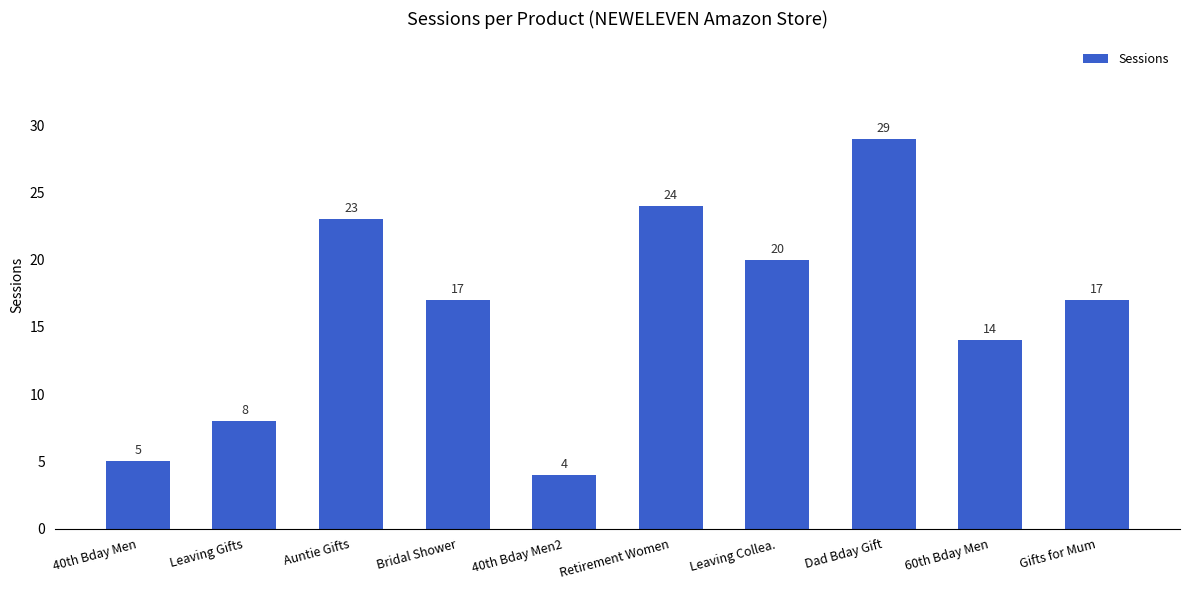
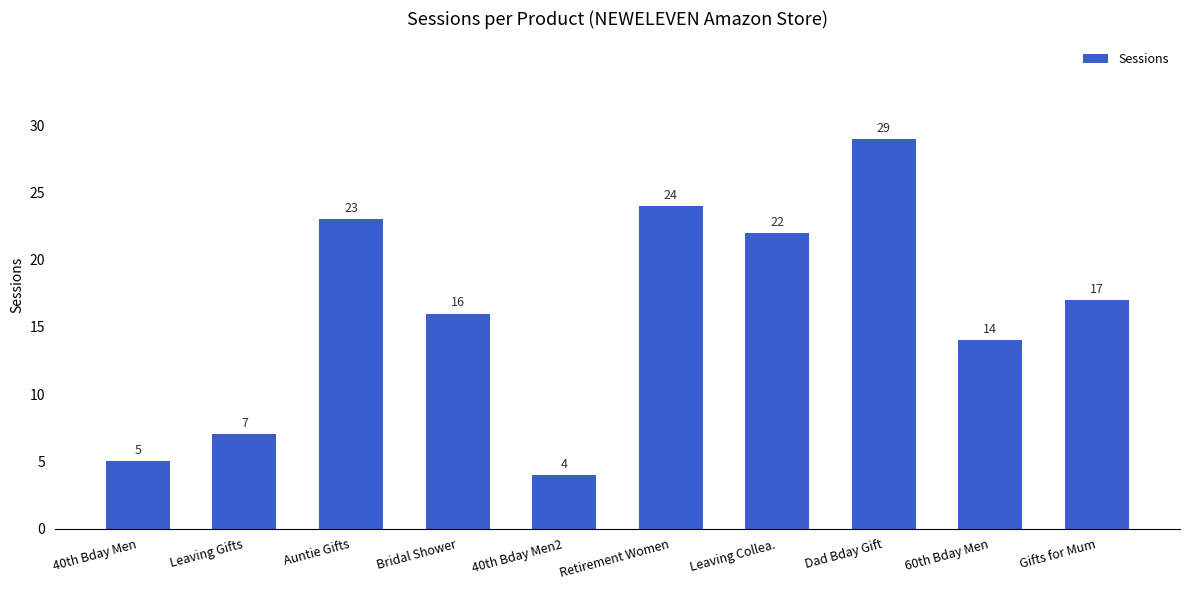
  {
    "40th Bday Men": 5,
-   "Leaving Gifts": 8,
+   "Leaving Gifts": 7,
    "Auntie Gifts": 23,
-   "Bridal Shower": 17,
+   "Bridal Shower": 16,
    "40th Bday Men2": 4,
    "Retirement Women": 24,
-   "Leaving Collea.": 20,
+   "Leaving Collea.": 22,
    "Dad Bday Gift": 29,
    "60th Bday Men": 14,
    "Gifts for Mum": 17
  }
